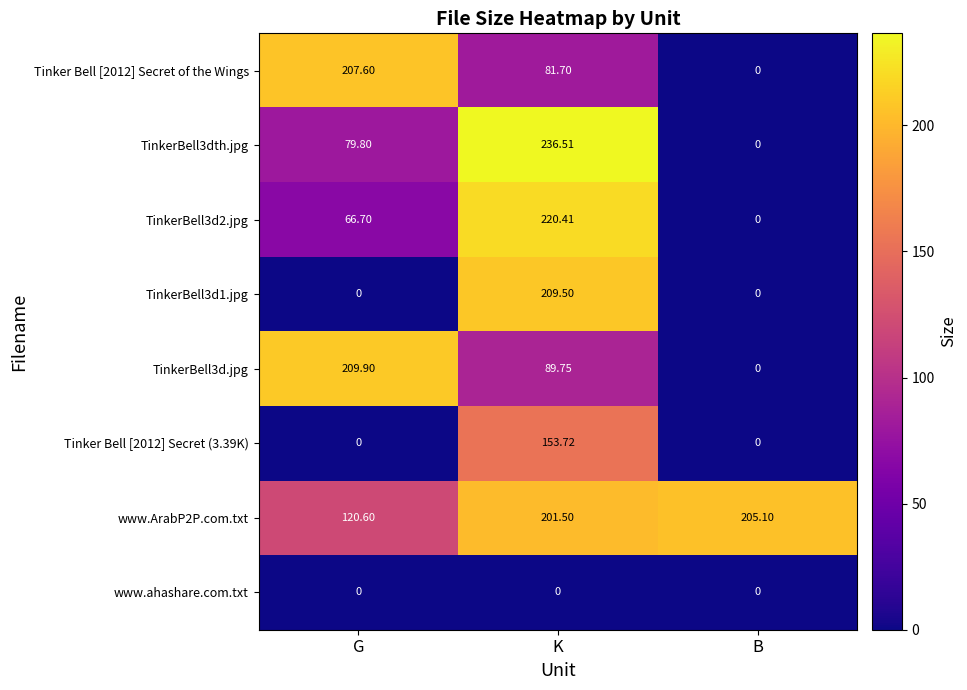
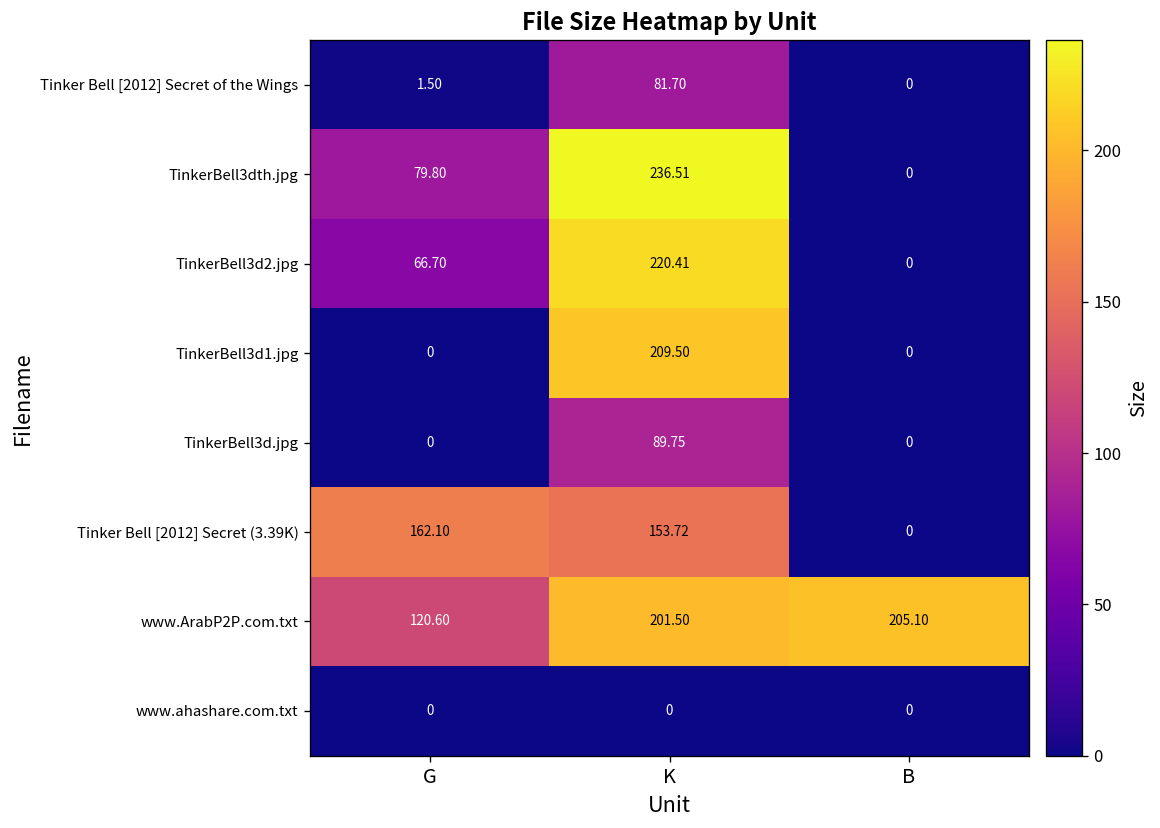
  {
    "Tinker Bell [2012] Secret of the Wings": {
-     "G": 207.60,
+     "G": 1.50,
      "K": 81.70,
      "B": 0
    },
    "TinkerBell3dth.jpg": {
      "G": 79.80,
      "K": 236.51,
      "B": 0
    },
    "TinkerBell3d2.jpg": {
      "G": 66.70,
      "K": 220.41,
      "B": 0
    },
    "TinkerBell3d1.jpg": {
      "G": 0,
      "K": 209.50,
      "B": 0
    },
    "TinkerBell3d.jpg": {
-     "G": 209.90,
+     "G": 0,
      "K": 89.75,
      "B": 0
    },
    "Tinker Bell [2012] Secret (3.39K)": {
-     "G": 0,
+     "G": 162.10,
      "K": 153.72,
      "B": 0
    },
    "www.ArabP2P.com.txt": {
      "G": 120.60,
      "K": 201.50,
      "B": 205.10
    },
    "www.ahashare.com.txt": {
      "G": 0,
      "K": 0,
      "B": 0
    }
  }
